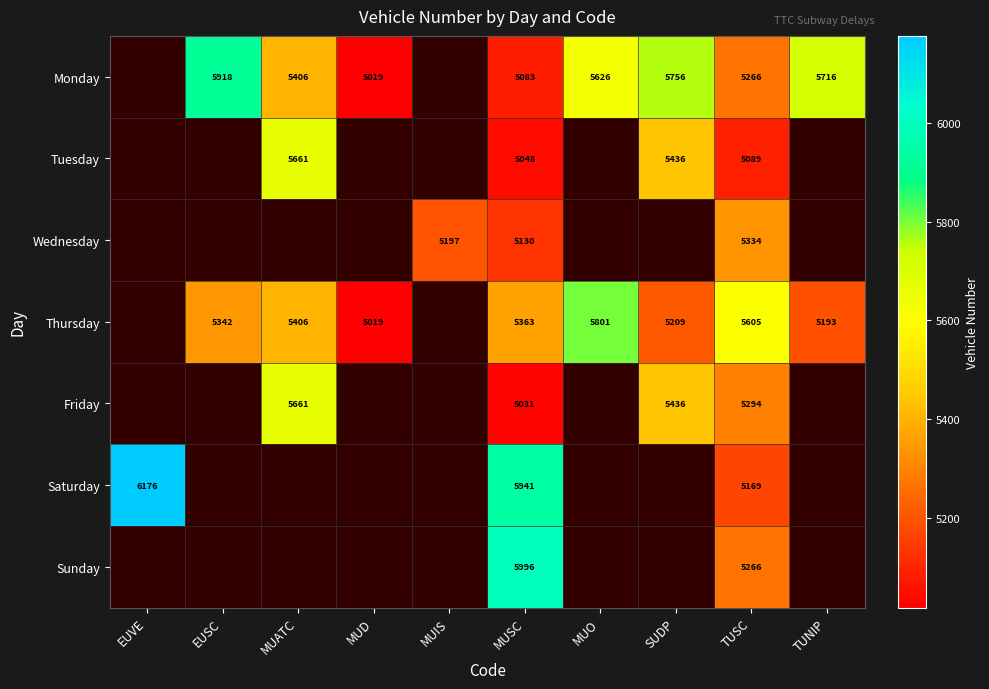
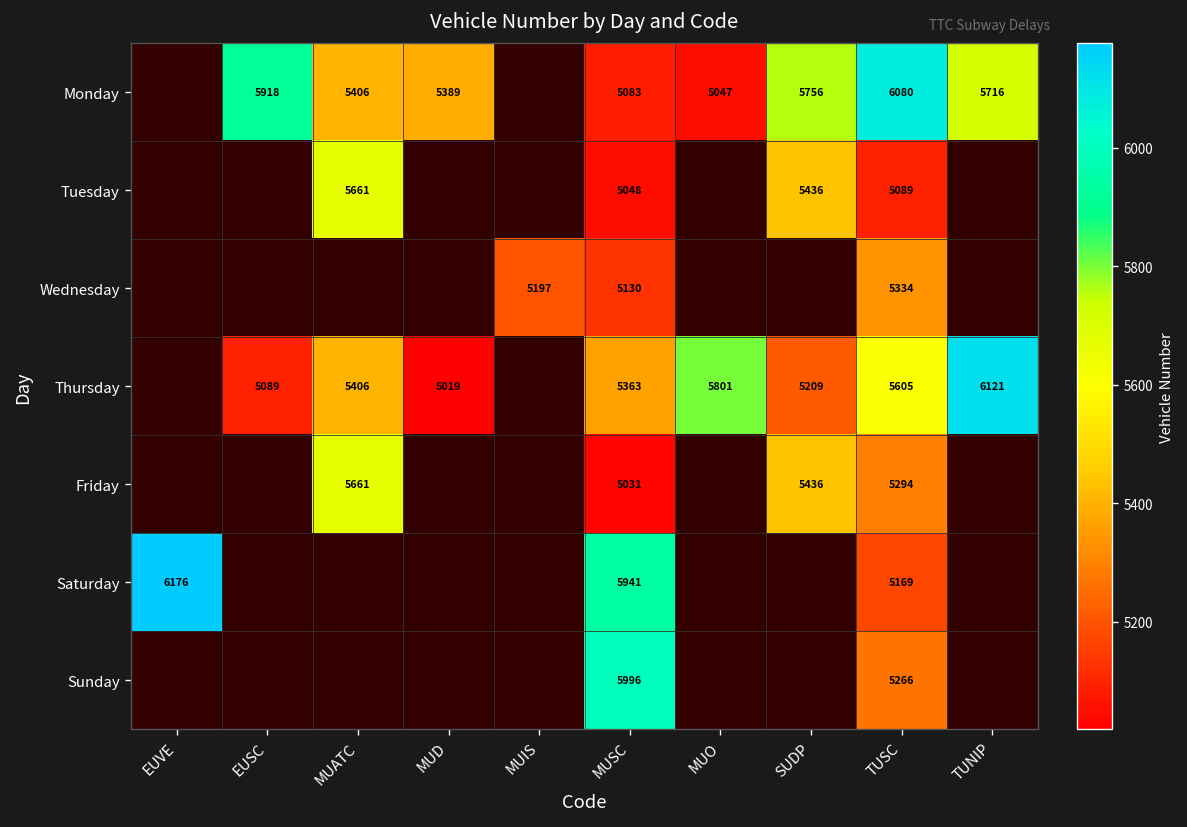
  {
    "Monday": {
      "EUSC": 5918,
      "MUATC": 5406,
-     "MUD": 5019,
+     "MUD": 5389,
      "MUSC": 5083,
-     "MUO": 5626,
+     "MUO": 5047,
      "SUDP": 5756,
-     "TUSC": 5266,
+     "TUSC": 6080,
      "TUNIP": 5716
    },
    "Tuesday": {
      "MUATC": 5661,
      "MUSC": 5048,
      "SUDP": 5436,
      "TUSC": 5089
    },
    "Wednesday": {
      "MUIS": 5197,
      "MUSC": 5130,
      "TUSC": 5334
    },
    "Thursday": {
-     "EUSC": 5342,
+     "EUSC": 5089,
      "MUATC": 5406,
      "MUD": 5019,
      "MUSC": 5363,
      "MUO": 5801,
      "SUDP": 5209,
      "TUSC": 5605,
-     "TUNIP": 5193
+     "TUNIP": 6121
    },
    "Friday": {
      "MUATC": 5661,
      "MUSC": 5031,
      "SUDP": 5436,
      "TUSC": 5294
    },
    "Saturday": {
      "EUVE": 6176,
      "MUSC": 5941,
      "TUSC": 5169
    },
    "Sunday": {
      "MUSC": 5996,
      "TUSC": 5266
    }
  }
